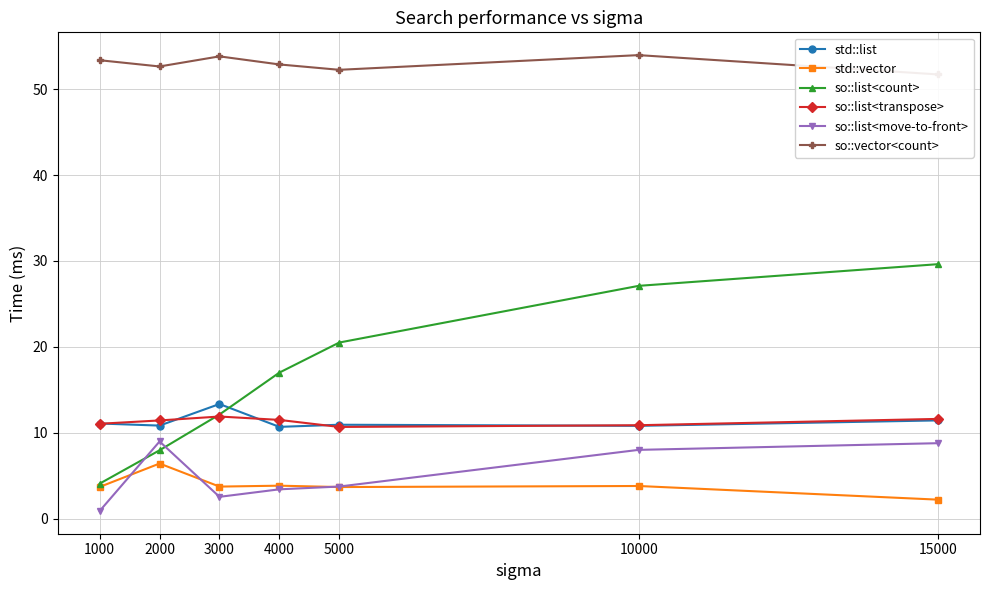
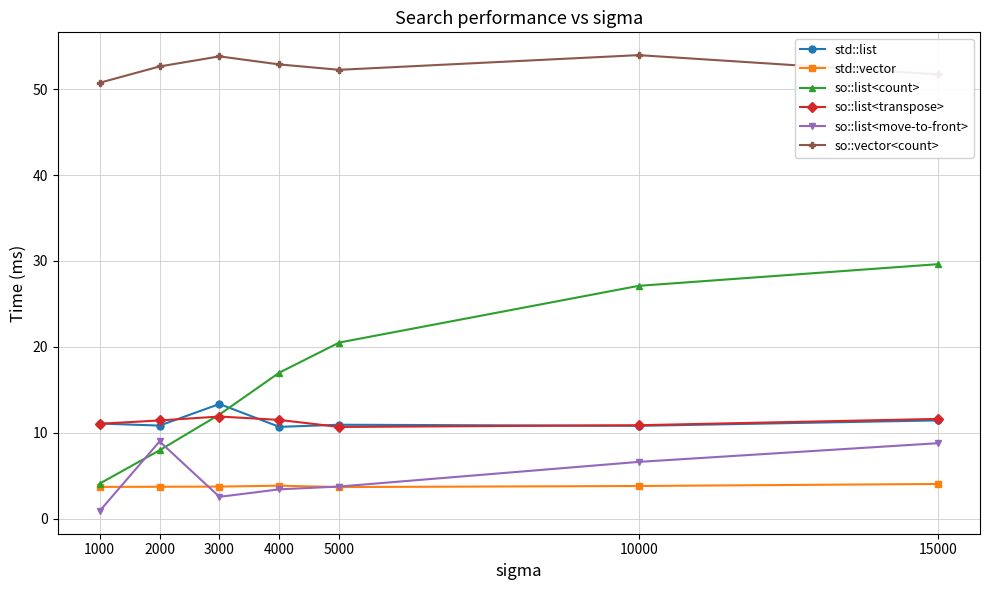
  {
    "std::list": {
      "2000": 11,
      "3000": 13,
      "4000": 11
    },
    "std::vector": {
      "1000": 4,
-     "2000": 6,
+     "2000": 4,
      "3000": 4,
      "4000": 4,
      "10000": 4,
-     "15000": 2
+     "15000": 4
    },
    "so::list<count>": {
      "1000": 4,
      "2000": 8,
      "4000": 17,
      "5000": 21,
      "10000": 27,
      "15000": 30
    },
    "so::list<transpose>": {
      "2000": 11,
      "4000": 11
    },
    "so::list<move-to-front>": {
      "1000": 1,
      "2000": 9,
      "3000": 3,
      "4000": 3,
-     "10000": 8,
+     "10000": 7,
      "15000": 9
    },
    "so::vector<count>": {
-     "1000": 53,
+     "1000": 51,
      "2000": 53,
      "3000": 54,
      "4000": 53,
      "5000": 52,
      "10000": 54
    }
  }
